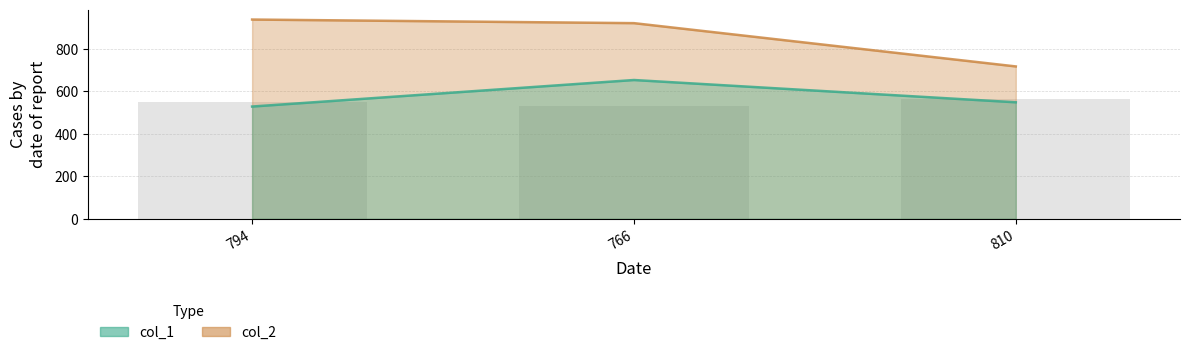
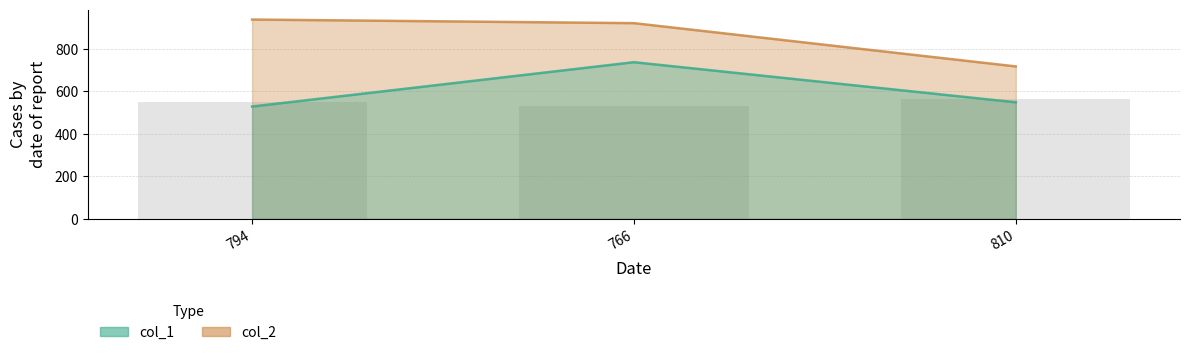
  {
    "col_2": {
      "794": 940,
      "766": 920,
      "810": 720
    },
    "col_1": {
      "794": 530,
-     "766": 650,
+     "766": 740,
      "810": 550
    }
  }
